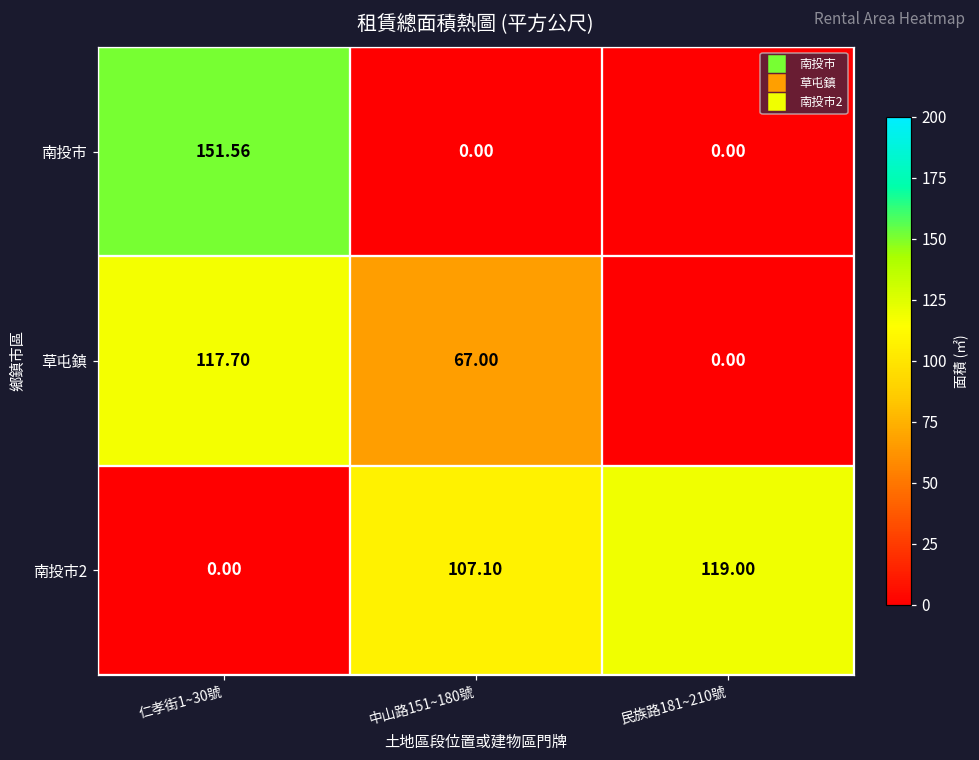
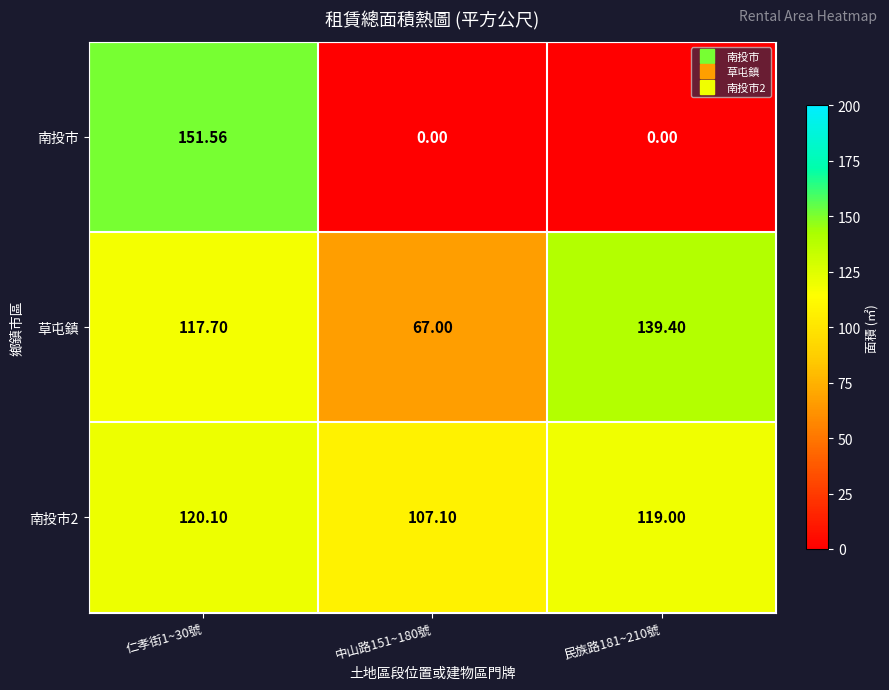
  {
    "南投市": {
      "仁孝街1~30號": 151.56,
      "中山路151~180號": 0.00,
      "民族路181~210號": 0.00
    },
    "草屯鎮": {
      "仁孝街1~30號": 117.70,
      "中山路151~180號": 67.00,
-     "民族路181~210號": 0.00
+     "民族路181~210號": 139.40
    },
    "南投市2": {
-     "仁孝街1~30號": 0.00,
+     "仁孝街1~30號": 120.10,
      "中山路151~180號": 107.10,
      "民族路181~210號": 119.00
    }
  }
